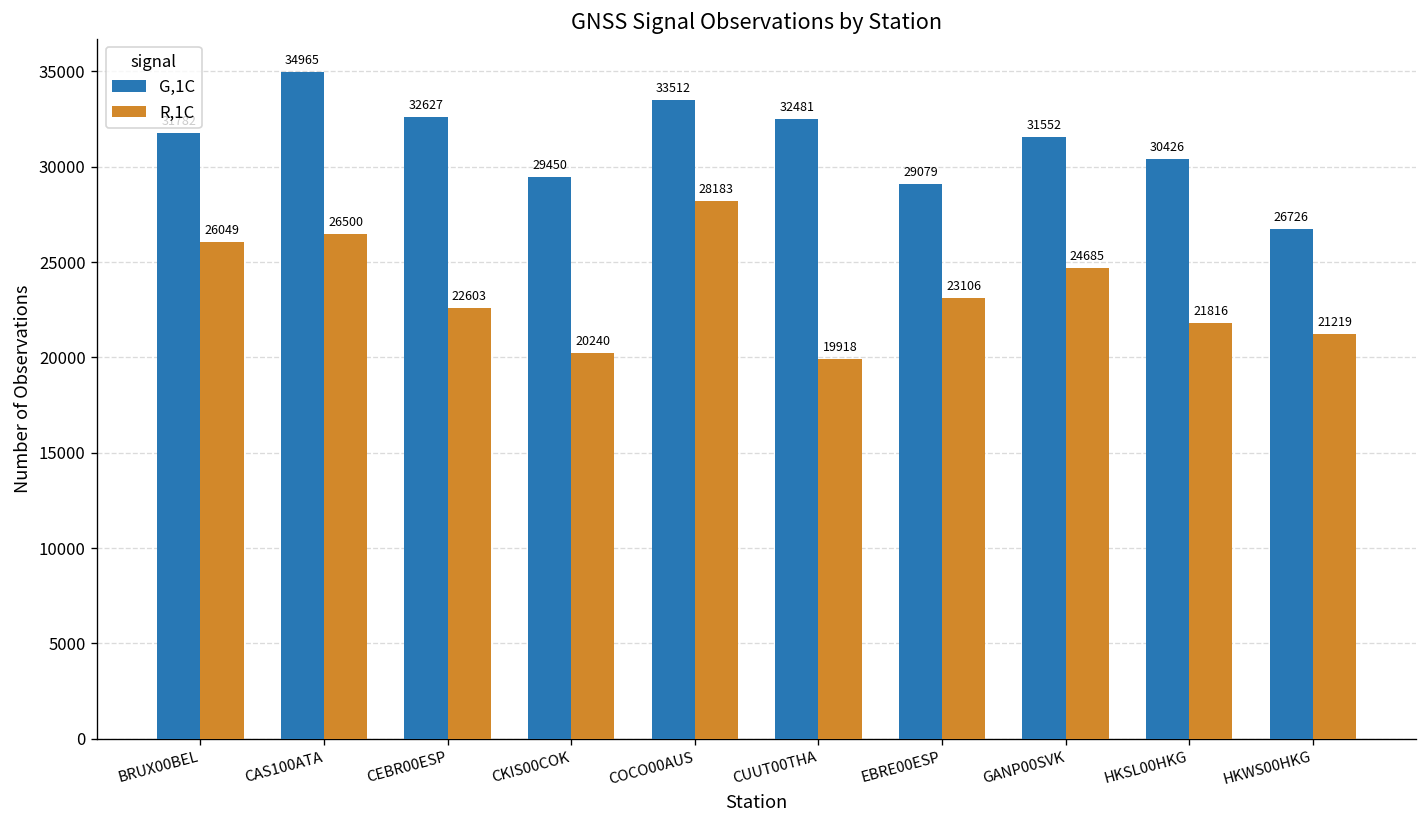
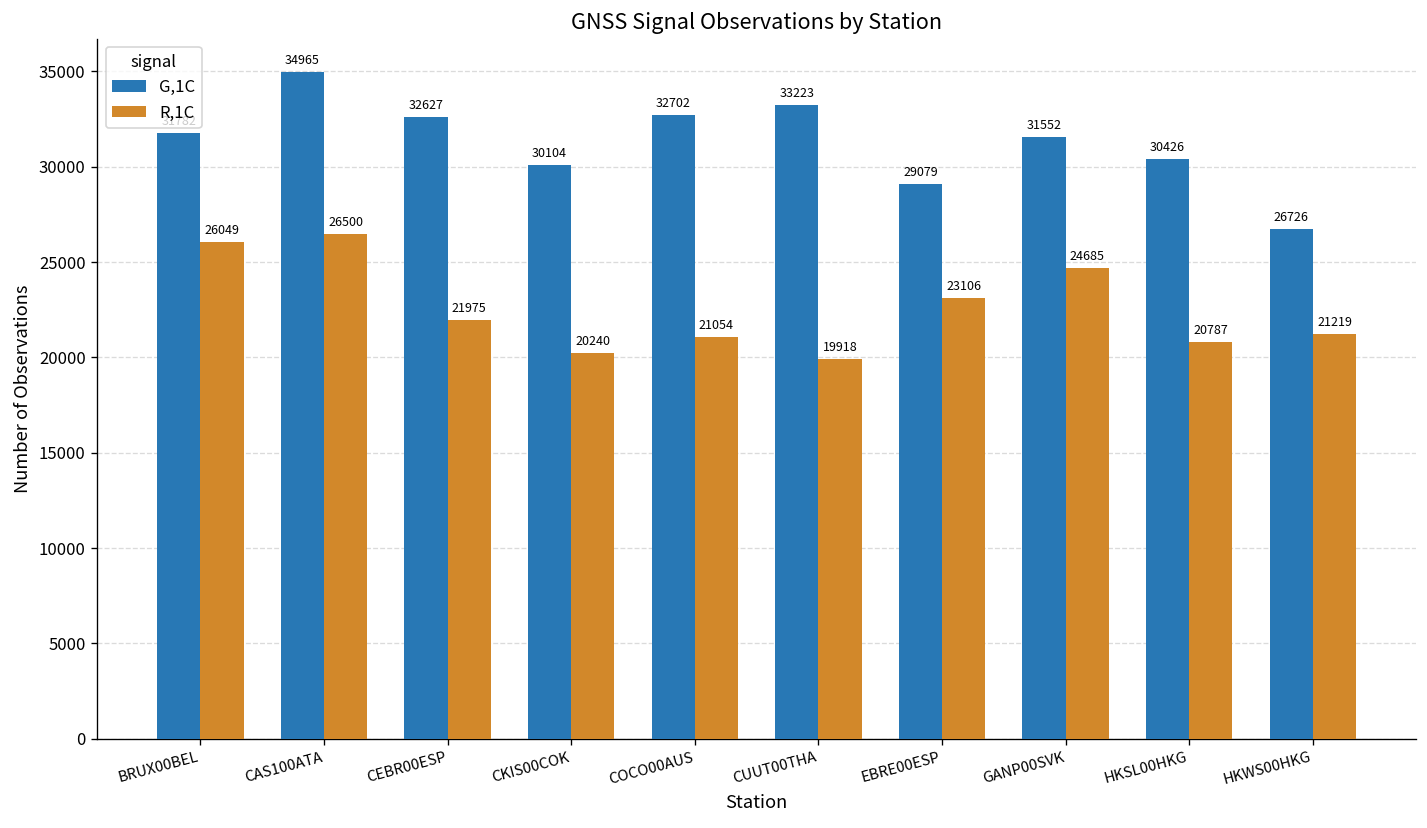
  {
    "G,1C": {
      "CAS100ATA": 34965,
      "CEBR00ESP": 32627,
-     "CKIS00COK": 29450,
-     "COCO00AUS": 33512,
-     "CUUT00THA": 32481,
+     "CKIS00COK": 30104,
+     "COCO00AUS": 32702,
+     "CUUT00THA": 33223,
      "EBRE00ESP": 29079,
      "GANP00SVK": 31552,
      "HKSL00HKG": 30426,
      "HKWS00HKG": 26726
    },
    "R,1C": {
      "BRUX00BEL": 26049,
      "CAS100ATA": 26500,
-     "CEBR00ESP": 22603,
+     "CEBR00ESP": 21975,
      "CKIS00COK": 20240,
-     "COCO00AUS": 28183,
+     "COCO00AUS": 21054,
      "CUUT00THA": 19918,
      "EBRE00ESP": 23106,
      "GANP00SVK": 24685,
-     "HKSL00HKG": 21816,
+     "HKSL00HKG": 20787,
      "HKWS00HKG": 21219
    }
  }
